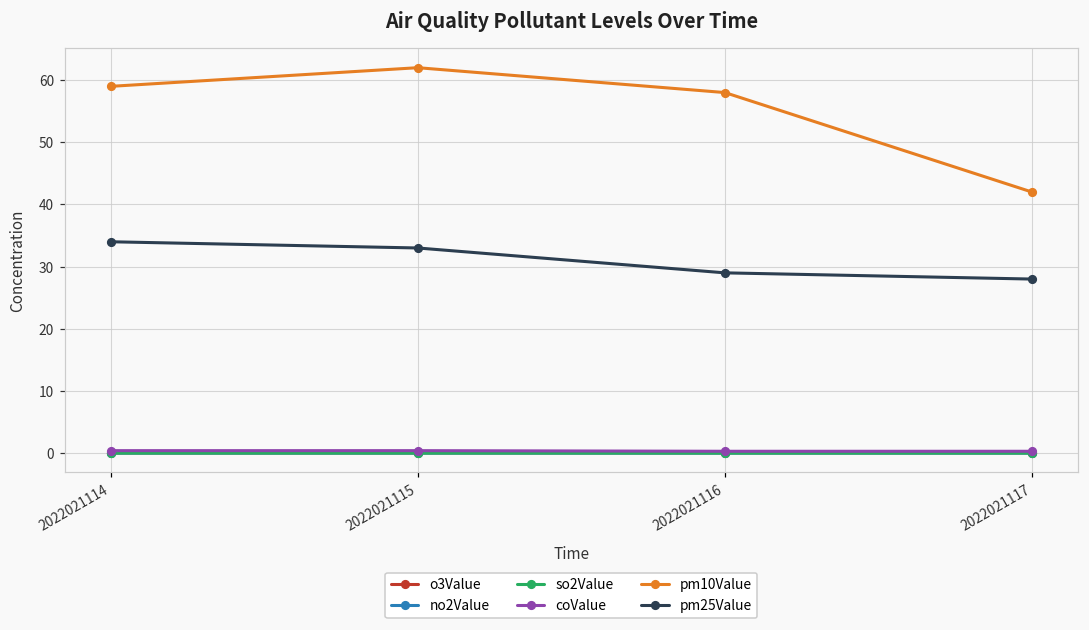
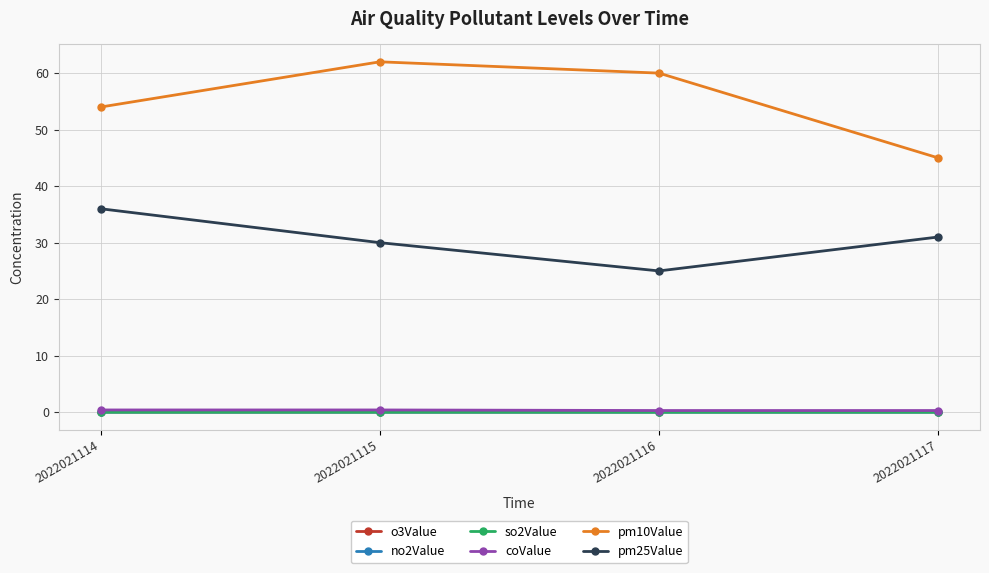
  {
    "pm10Value": {
-     "2022021114": 59,
+     "2022021114": 54,
      "2022021115": 62,
-     "2022021116": 58,
-     "2022021117": 42
+     "2022021116": 60,
+     "2022021117": 45
    },
    "pm25Value": {
-     "2022021114": 34,
-     "2022021115": 33,
-     "2022021116": 29,
-     "2022021117": 28
+     "2022021114": 36,
+     "2022021115": 30,
+     "2022021116": 25,
+     "2022021117": 31
    }
  }
